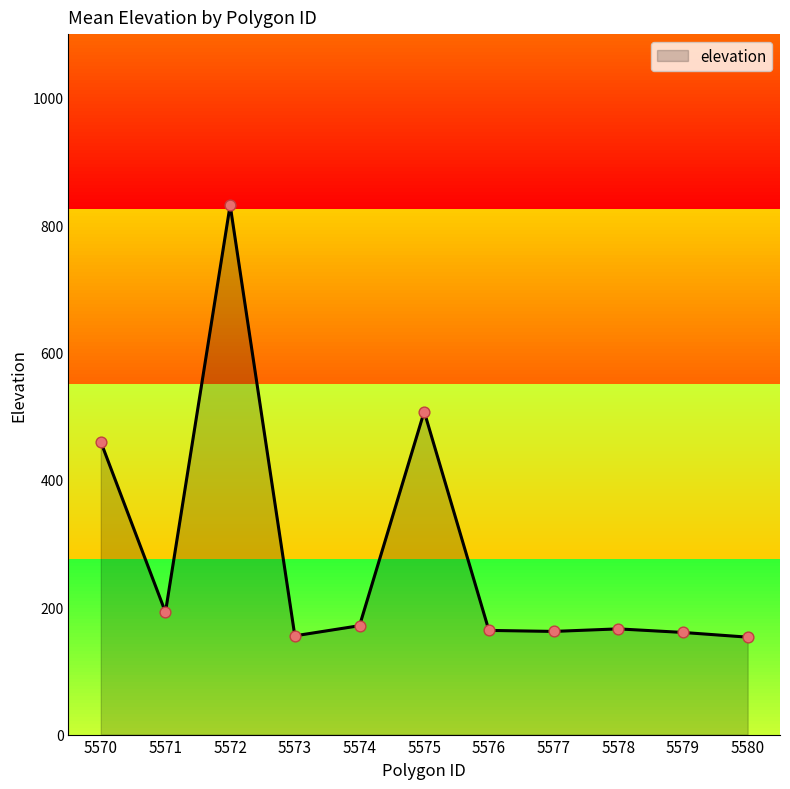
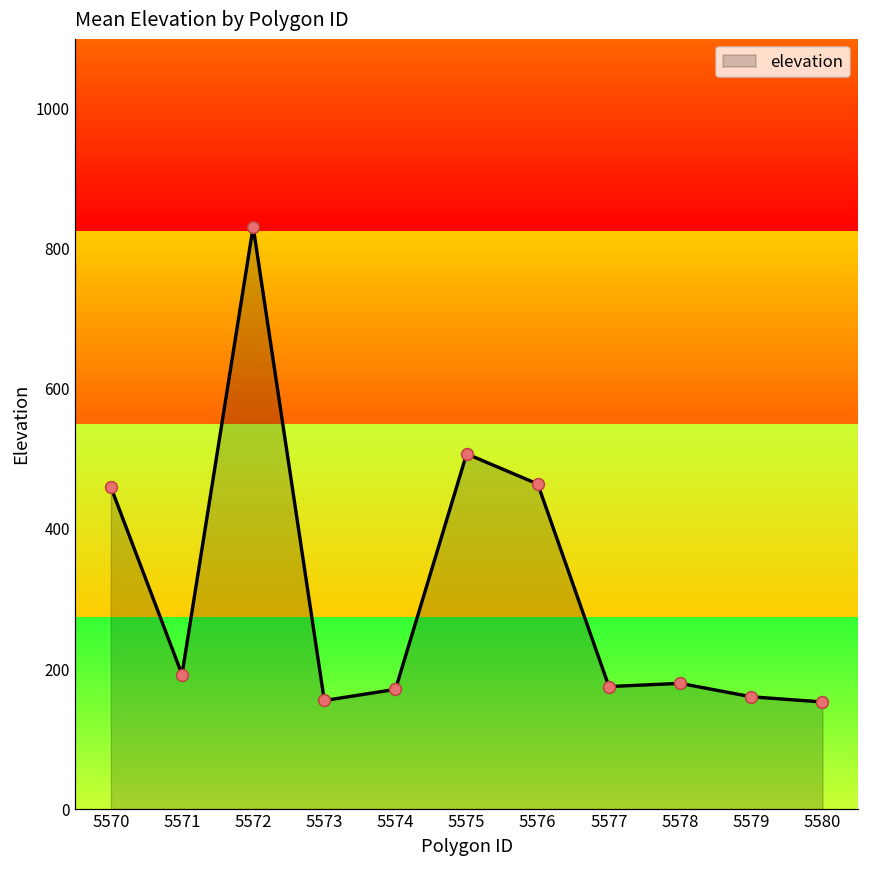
  {
    "5570": 460,
    "5571": 190,
    "5572": 830,
    "5573": 160,
    "5574": 170,
    "5575": 510,
-   "5576": 160,
-   "5577": 160,
-   "5578": 170,
+   "5576": 460,
+   "5577": 180,
+   "5578": 180,
    "5579": 160,
    "5580": 150
  }
